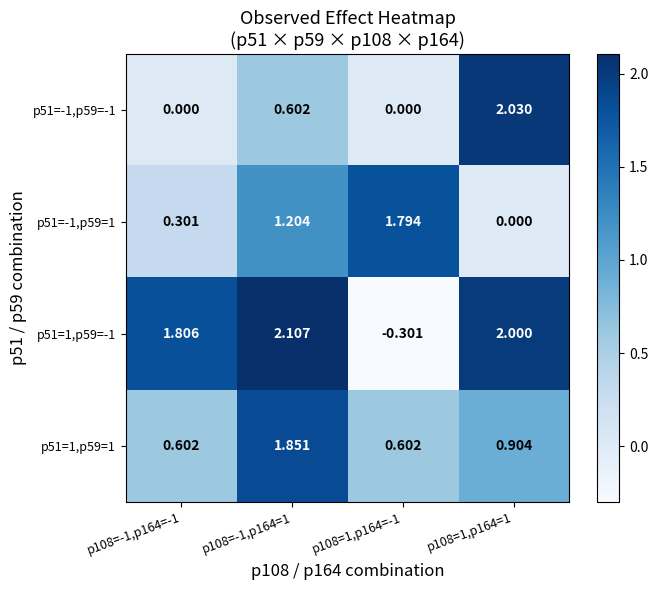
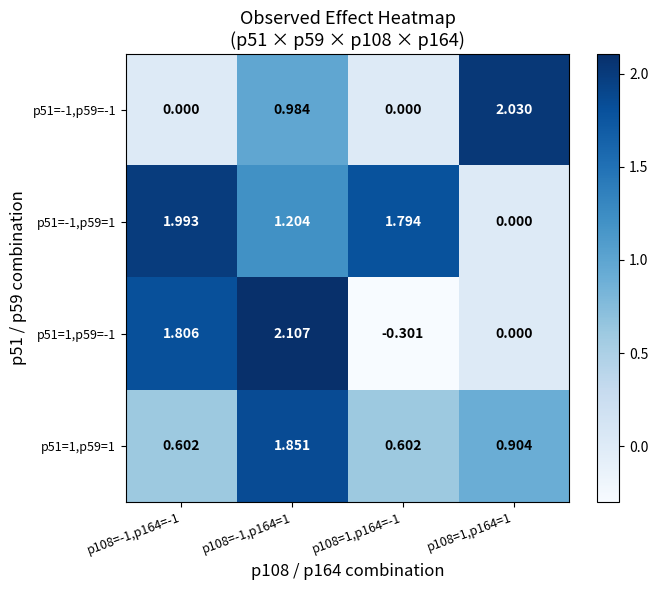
  {
    "p51=-1,p59=-1": {
      "p108=-1,p164=-1": 0.000,
-     "p108=-1,p164=1": 0.602,
+     "p108=-1,p164=1": 0.984,
      "p108=1,p164=-1": 0.000,
      "p108=1,p164=1": 2.030
    },
    "p51=-1,p59=1": {
-     "p108=-1,p164=-1": 0.301,
+     "p108=-1,p164=-1": 1.993,
      "p108=-1,p164=1": 1.204,
      "p108=1,p164=-1": 1.794,
      "p108=1,p164=1": 0.000
    },
    "p51=1,p59=-1": {
      "p108=-1,p164=-1": 1.806,
      "p108=-1,p164=1": 2.107,
      "p108=1,p164=-1": -0.301,
-     "p108=1,p164=1": 2.000
+     "p108=1,p164=1": 0.000
    },
    "p51=1,p59=1": {
      "p108=-1,p164=-1": 0.602,
      "p108=-1,p164=1": 1.851,
      "p108=1,p164=-1": 0.602,
      "p108=1,p164=1": 0.904
    }
  }
